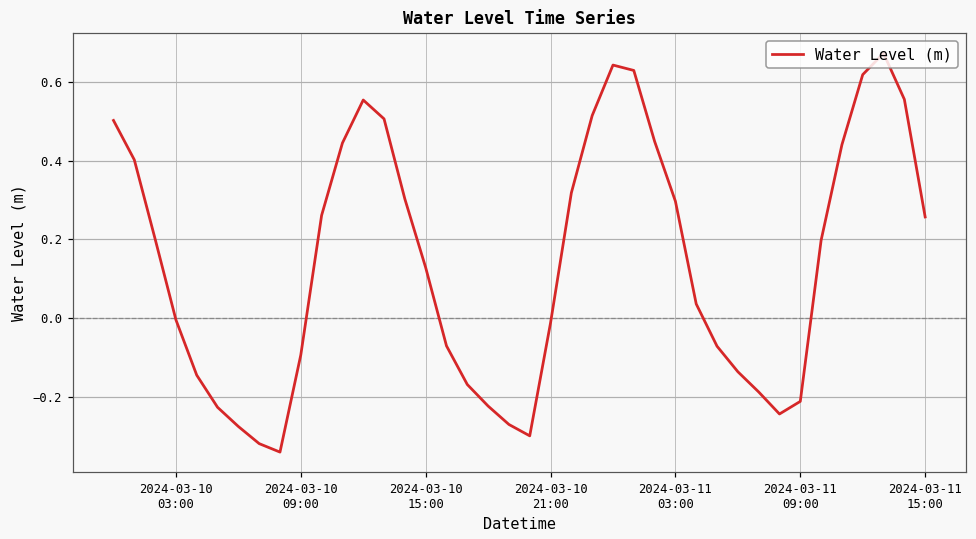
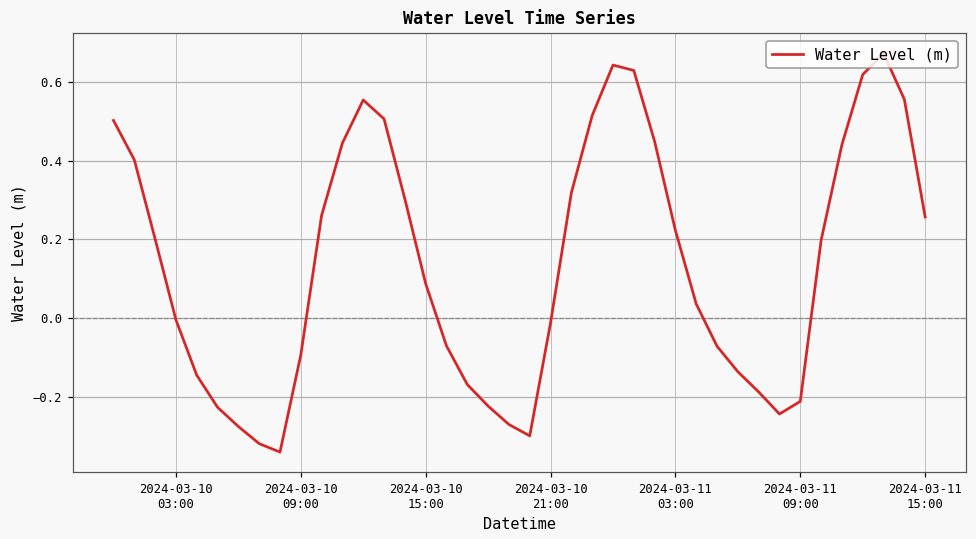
  {
    "2024-03-10 03:00": 0.00,
    "2024-03-10 09:00": -0.09,
-   "2024-03-10 15:00": 0.13,
+   "2024-03-10 15:00": 0.09,
    "2024-03-10 21:00": -0.01,
-   "2024-03-11 03:00": 0.30,
+   "2024-03-11 03:00": 0.22,
    "2024-03-11 09:00": -0.21,
    "2024-03-11 15:00": 0.26
  }
